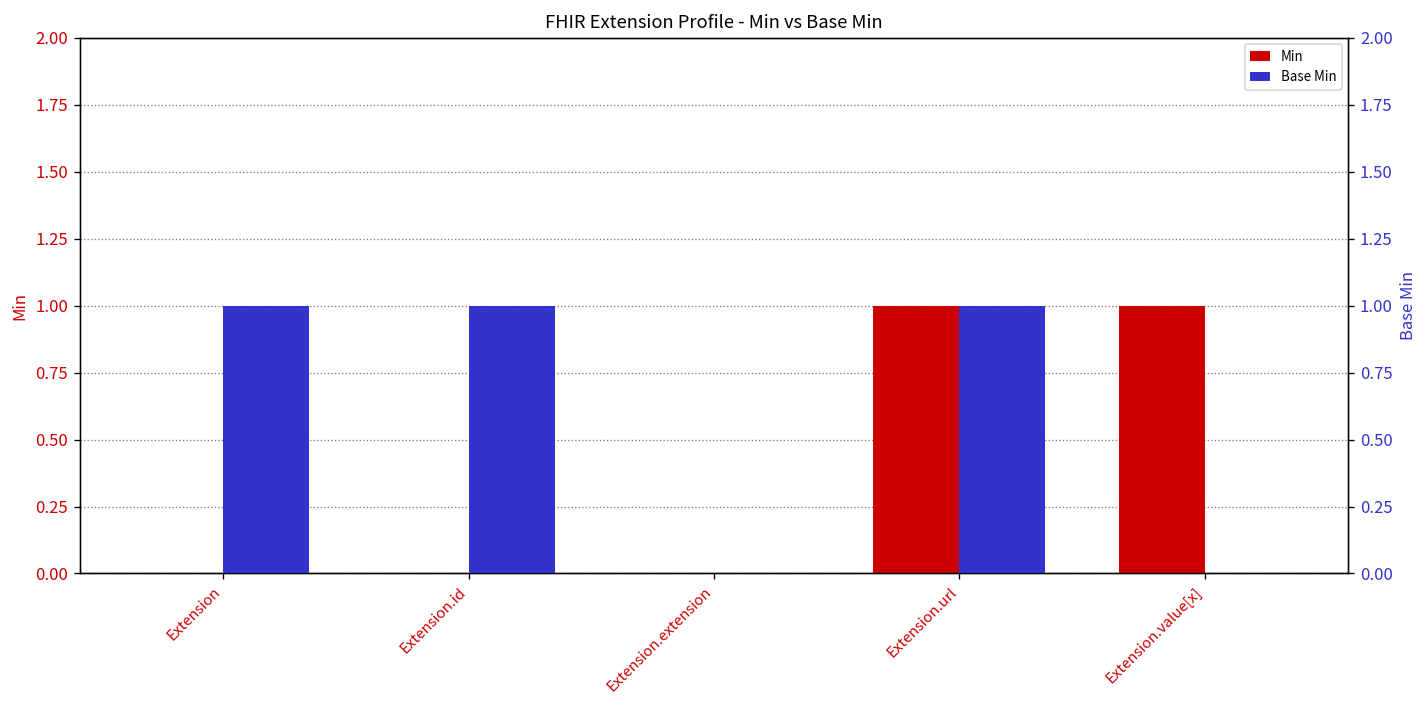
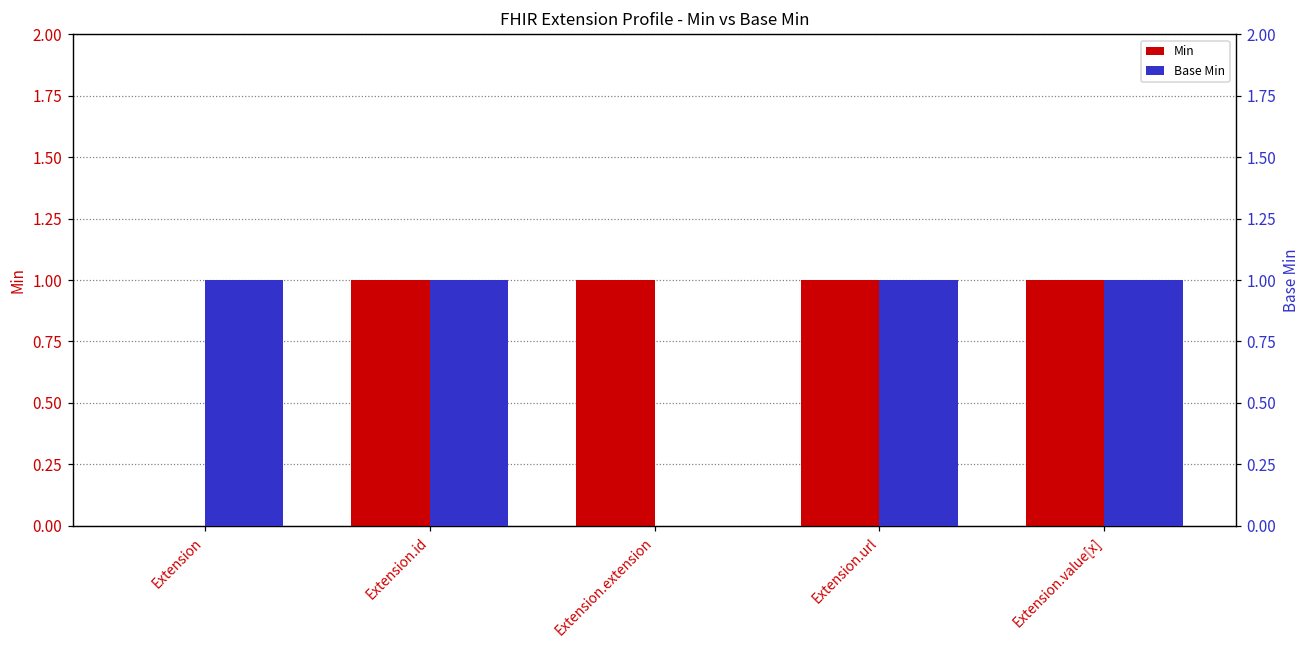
  {
    "Min": {
      "Extension": 0,
-     "Extension.id": 0,
-     "Extension.extension": 0,
+     "Extension.id": 1,
+     "Extension.extension": 1,
      "Extension.url": 1,
      "Extension.value[x]": 1
    },
    "Base Min": {
      "Extension": 1,
      "Extension.id": 1,
      "Extension.extension": 0,
      "Extension.url": 1,
-     "Extension.value[x]": 0
+     "Extension.value[x]": 1
    }
  }
